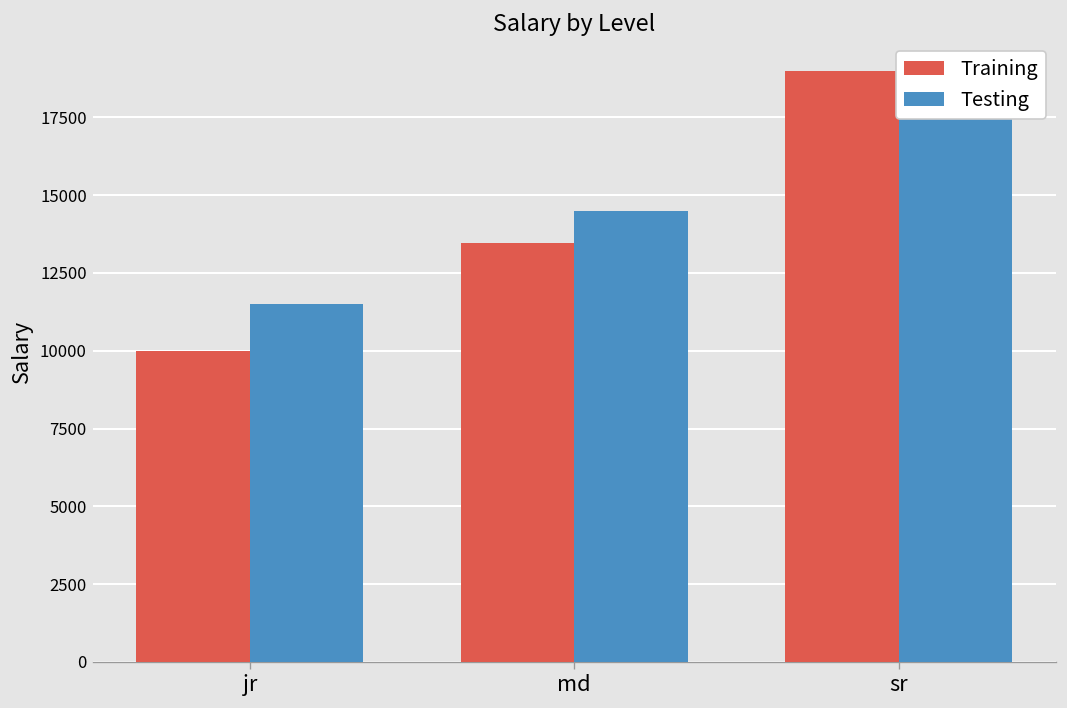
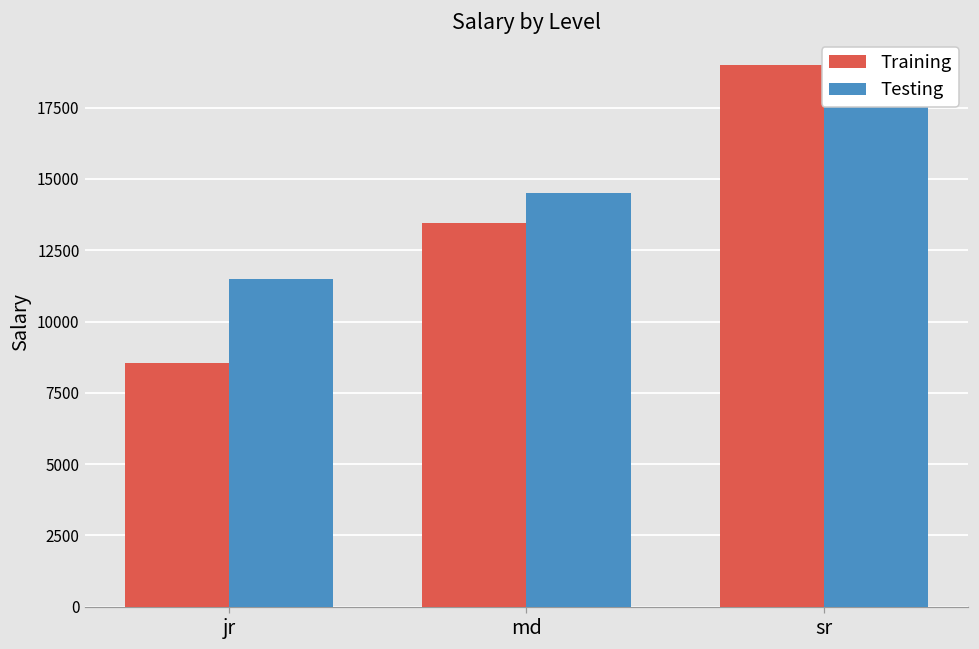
  {
    "Training": {
-     "jr": 10000,
+     "jr": 8500,
      "md": 13500,
      "sr": 19000
    },
    "Testing": {
      "jr": 11500,
      "md": 14500
    }
  }
